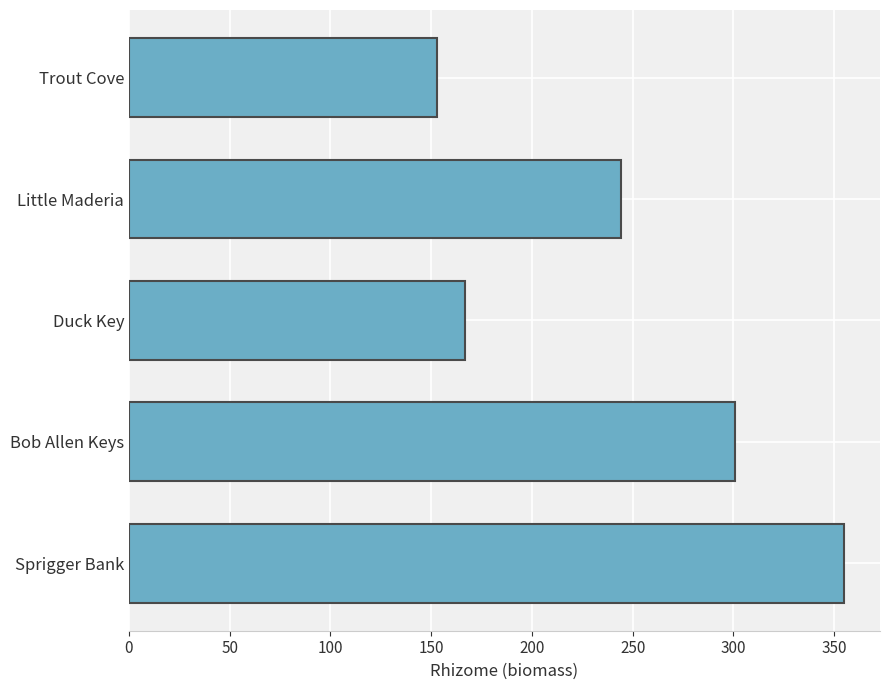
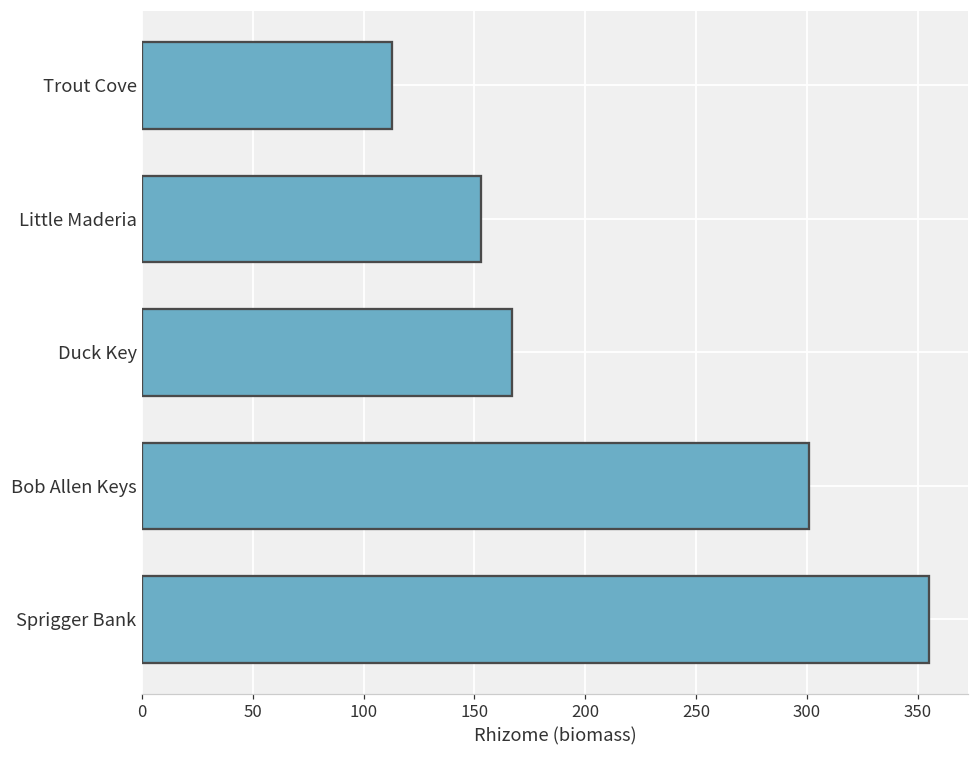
  {
-   "Trout Cove": 153,
-   "Little Maderia": 244,
+   "Trout Cove": 113,
+   "Little Maderia": 153,
    "Duck Key": 167,
    "Bob Allen Keys": 301,
    "Sprigger Bank": 355
  }
